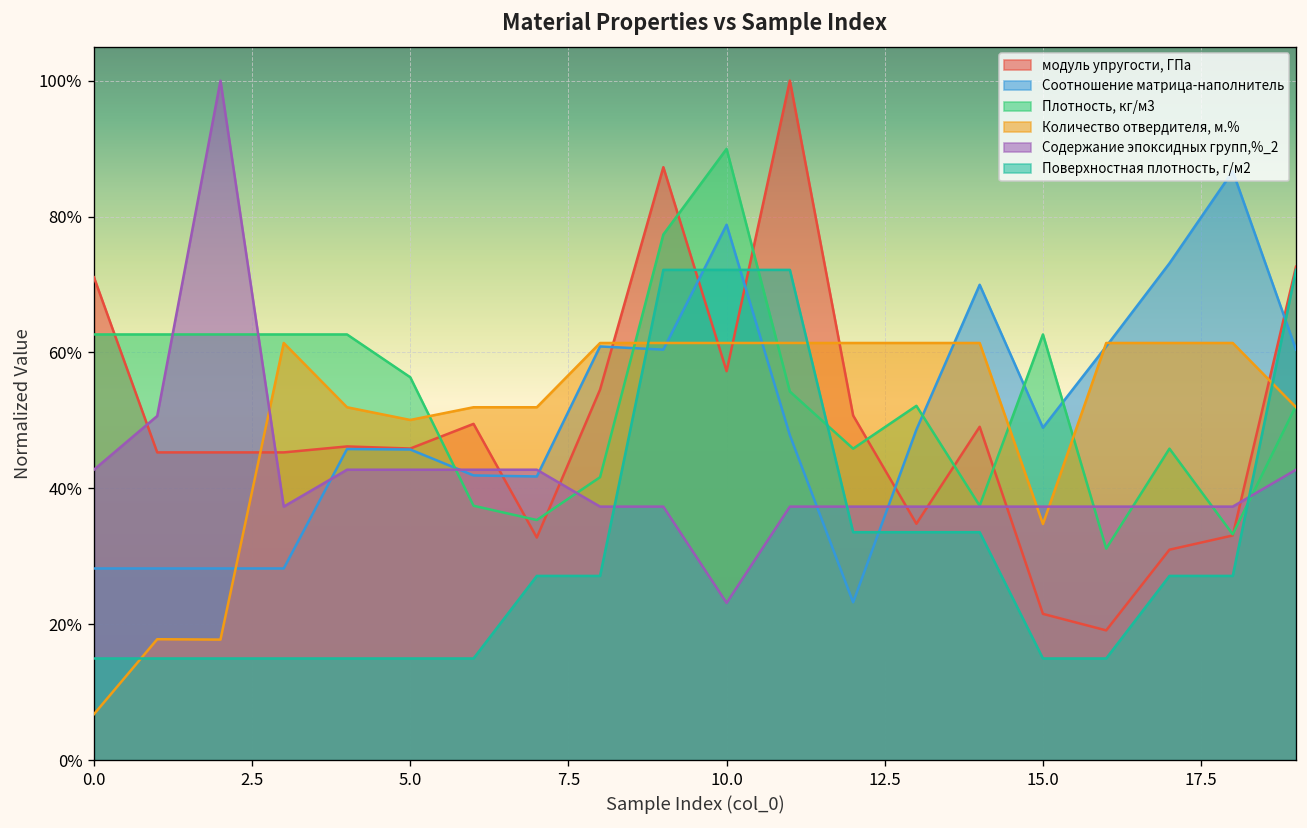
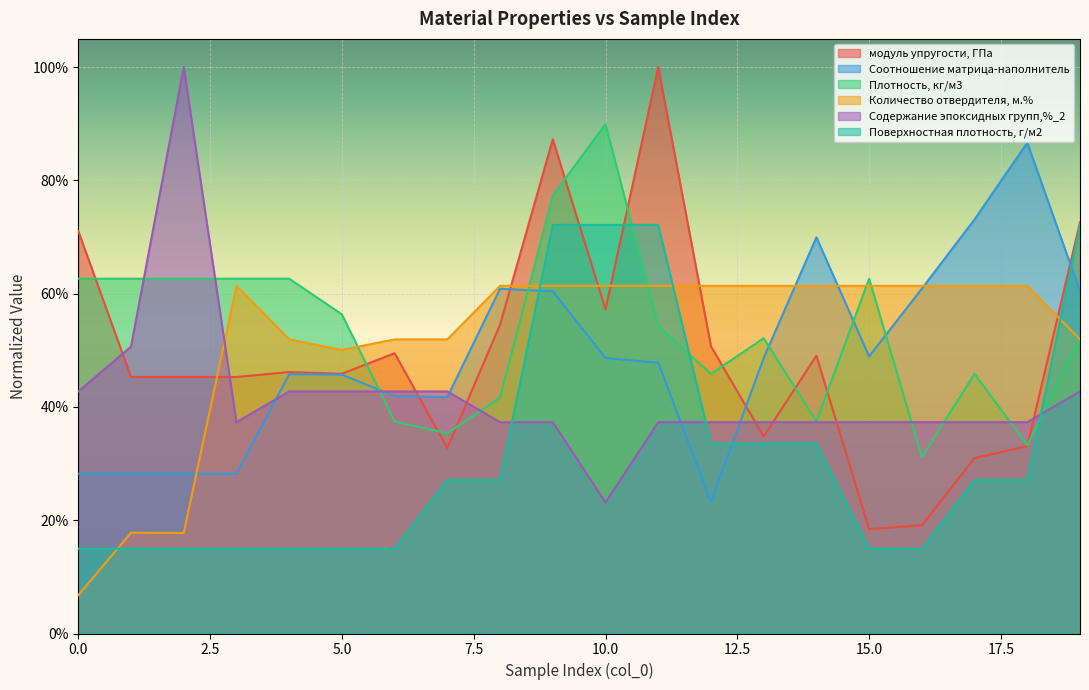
  {
    "модуль упругости, ГПа": {
      "0.0": "71%",
      "10.0": "57%",
-     "15.0": "22%"
+     "15.0": "18%"
    },
    "Соотношение матрица-наполнитель": {
      "0.0": "28%",
-     "10.0": "79%",
+     "10.0": "49%",
      "15.0": "49%"
    },
    "Количество отвердителя, м.%": {
      "0.0": "7%",
      "5.0": "50%",
      "10.0": "61%",
-     "15.0": "35%"
+     "15.0": "61%"
    },
    "Содержание эпоксидных групп,%_2": {
      "0.0": "43%",
      "5.0": "43%",
      "10.0": "23%",
      "15.0": "37%"
    }
  }
